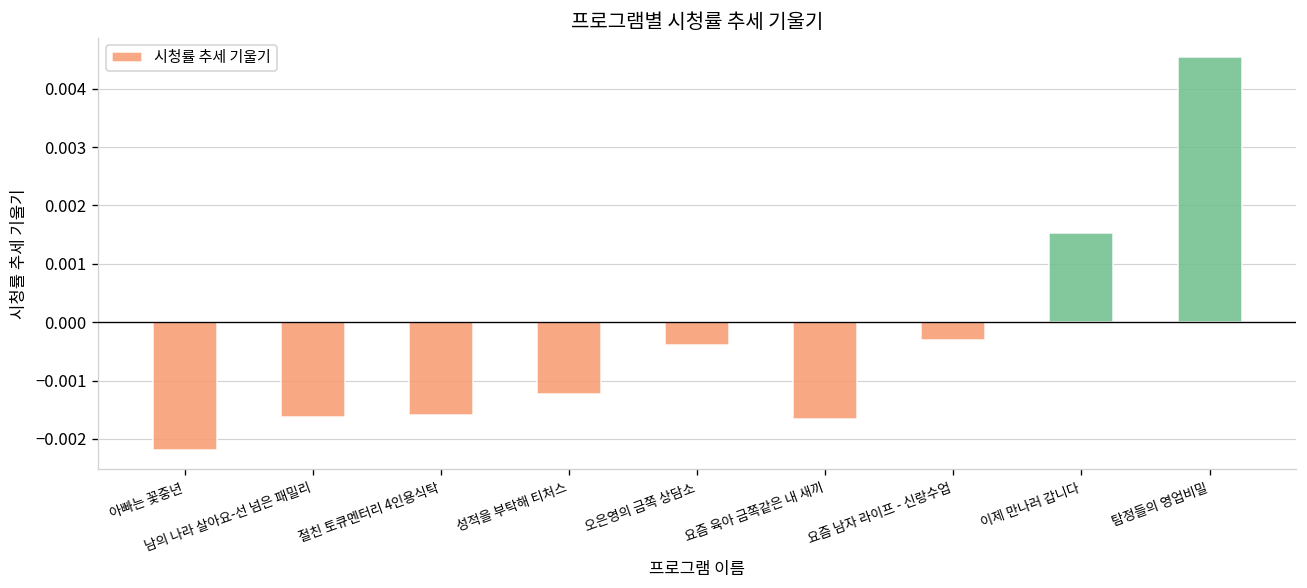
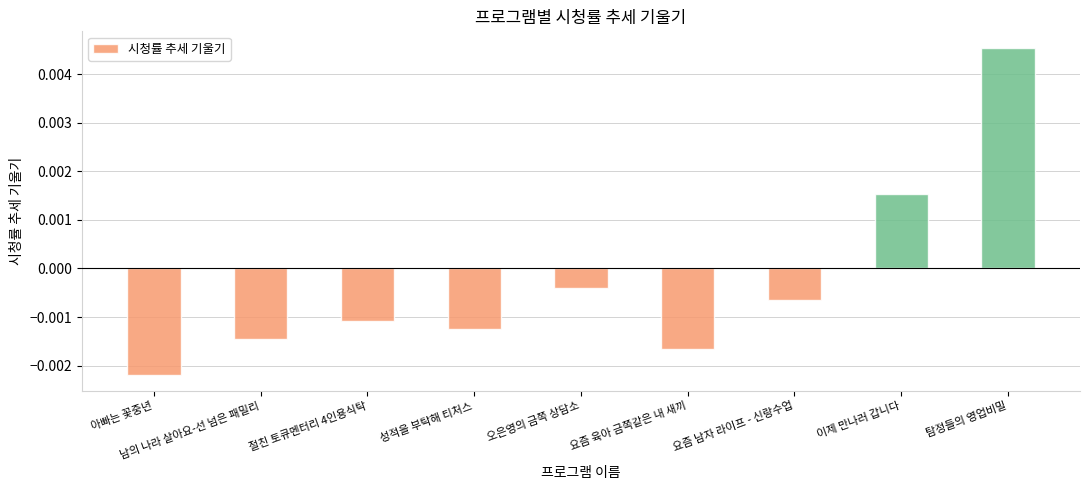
  {
    "아빠는 꽃중년": -0.0022,
-   "남의 나라 살아요-선 넘은 패밀리": -0.0016,
-   "절친 토큐멘터리 4인용식탁": -0.0016,
+   "남의 나라 살아요-선 넘은 패밀리": -0.0015,
+   "절친 토큐멘터리 4인용식탁": -0.0011,
    "성적을 부탁해 티처스": -0.0012,
    "오은영의 금쪽 상담소": -0.0004,
    "요즘 육아 금쪽같은 내 새끼": -0.0017,
-   "요즘 남자 라이프 - 신랑수업": -0.0003,
+   "요즘 남자 라이프 - 신랑수업": -0.0006,
    "이제 만나러 갑니다": 0.0015,
    "탐정들의 영업비밀": 0.0045
  }
